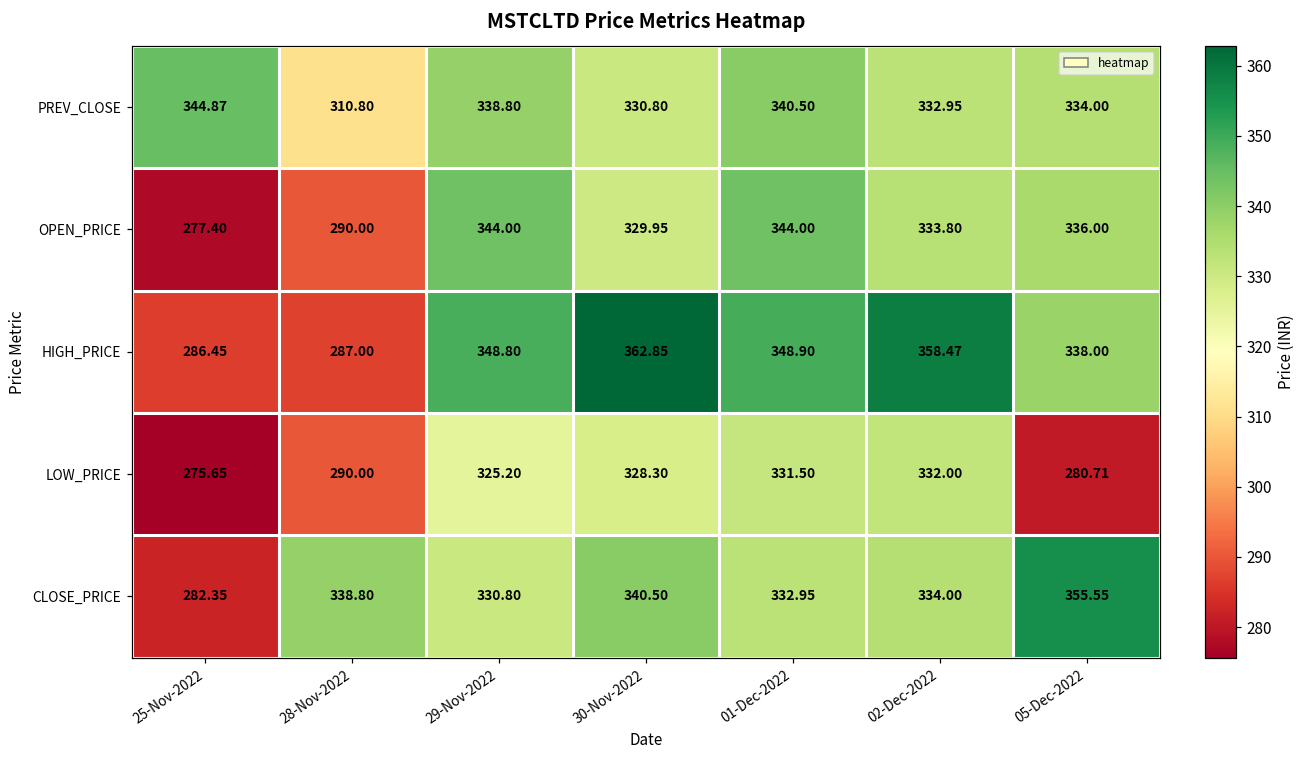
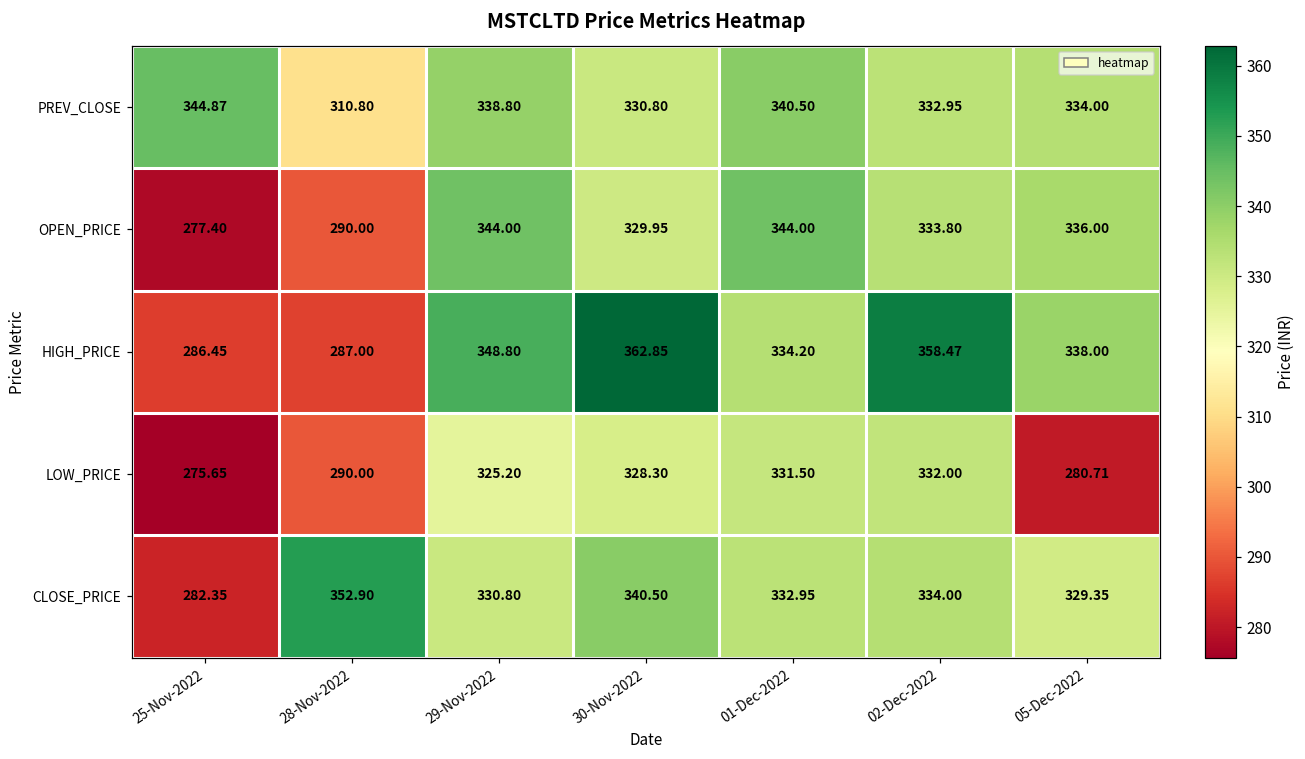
  {
    "PREV_CLOSE": {
      "25-Nov-2022": 344.87,
      "28-Nov-2022": 310.80,
      "29-Nov-2022": 338.80,
      "30-Nov-2022": 330.80,
      "01-Dec-2022": 340.50,
      "02-Dec-2022": 332.95,
      "05-Dec-2022": 334.00
    },
    "OPEN_PRICE": {
      "25-Nov-2022": 277.40,
      "28-Nov-2022": 290.00,
      "29-Nov-2022": 344.00,
      "30-Nov-2022": 329.95,
      "01-Dec-2022": 344.00,
      "02-Dec-2022": 333.80,
      "05-Dec-2022": 336.00
    },
    "HIGH_PRICE": {
      "25-Nov-2022": 286.45,
      "28-Nov-2022": 287.00,
      "29-Nov-2022": 348.80,
      "30-Nov-2022": 362.85,
-     "01-Dec-2022": 348.90,
+     "01-Dec-2022": 334.20,
      "02-Dec-2022": 358.47,
      "05-Dec-2022": 338.00
    },
    "LOW_PRICE": {
      "25-Nov-2022": 275.65,
      "28-Nov-2022": 290.00,
      "29-Nov-2022": 325.20,
      "30-Nov-2022": 328.30,
      "01-Dec-2022": 331.50,
      "02-Dec-2022": 332.00,
      "05-Dec-2022": 280.71
    },
    "CLOSE_PRICE": {
      "25-Nov-2022": 282.35,
-     "28-Nov-2022": 338.80,
+     "28-Nov-2022": 352.90,
      "29-Nov-2022": 330.80,
      "30-Nov-2022": 340.50,
      "01-Dec-2022": 332.95,
      "02-Dec-2022": 334.00,
-     "05-Dec-2022": 355.55
+     "05-Dec-2022": 329.35
    }
  }
